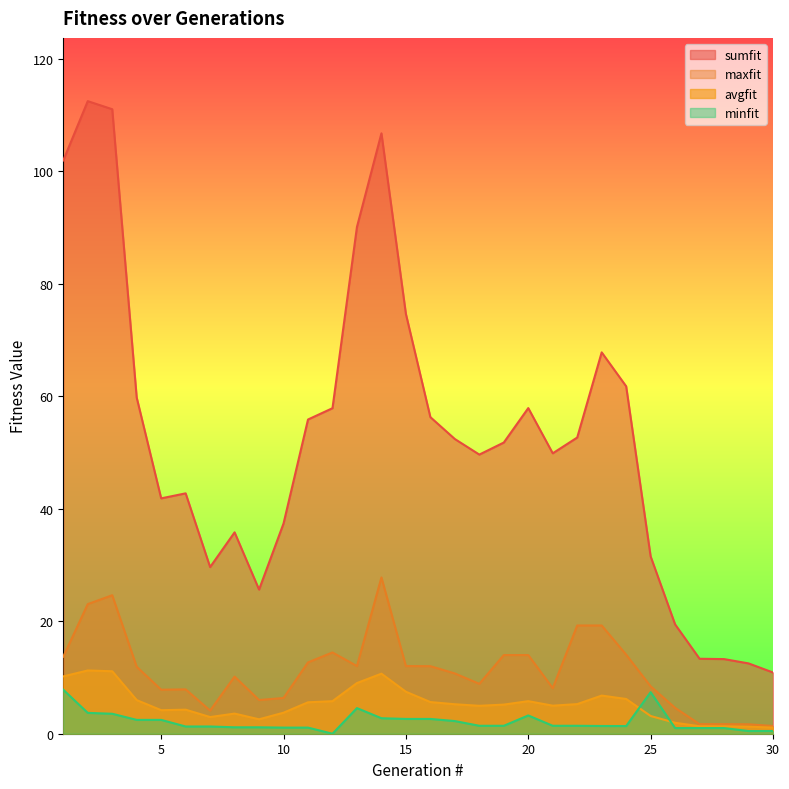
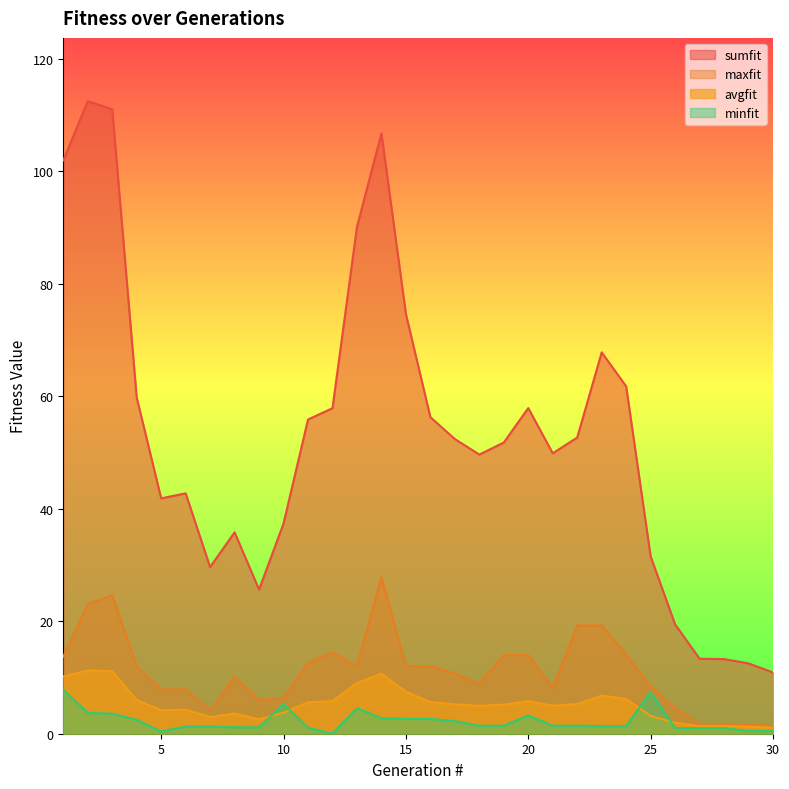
  {
    "minfit": {
-     "5": 2,
-     "10": 1,
+     "5": 0,
+     "10": 5,
      "15": 3,
      "20": 3,
      "25": 7,
      "30": 0
    }
  }
